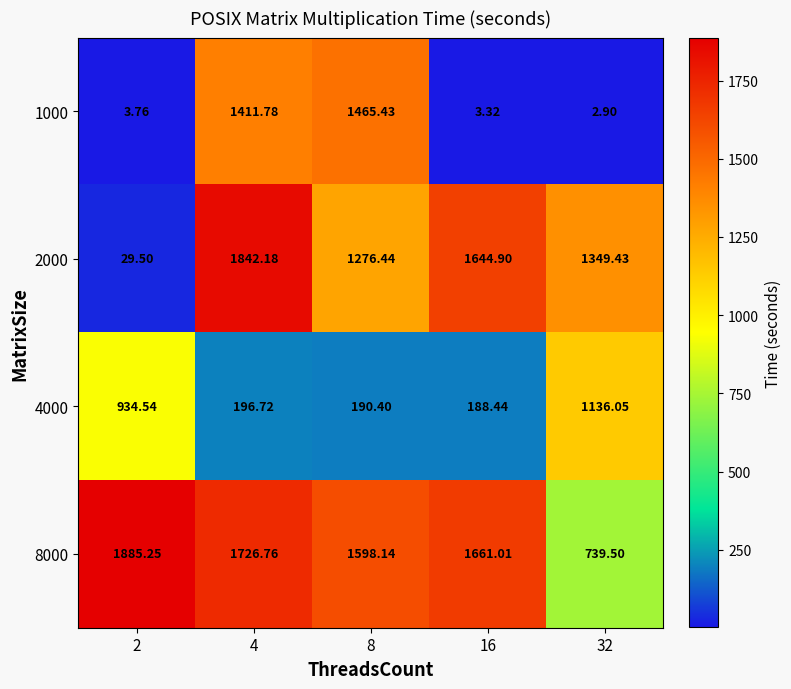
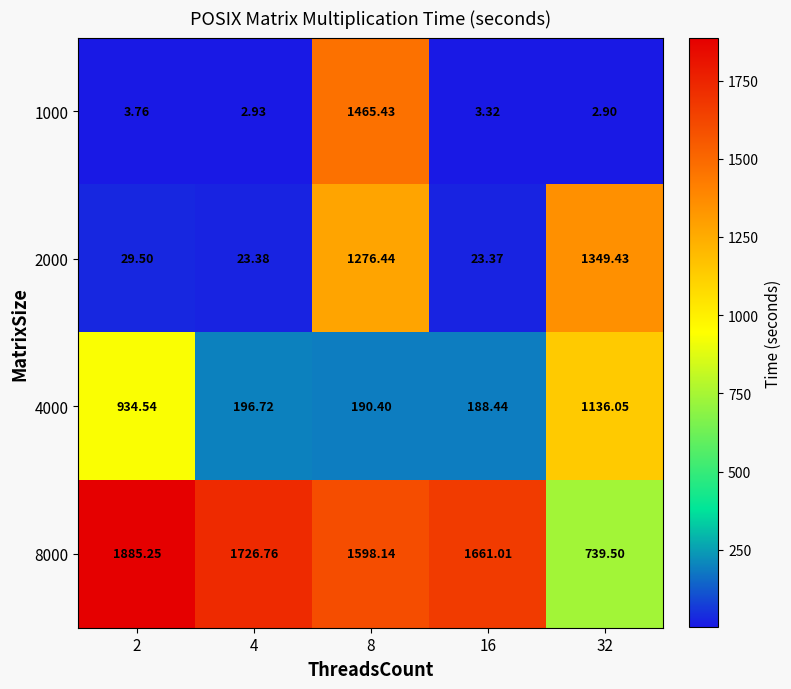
  {
    "1000": {
      "2": 3.76,
-     "4": 1411.78,
+     "4": 2.93,
      "8": 1465.43,
      "16": 3.32,
      "32": 2.90
    },
    "2000": {
      "2": 29.50,
-     "4": 1842.18,
+     "4": 23.38,
      "8": 1276.44,
-     "16": 1644.90,
+     "16": 23.37,
      "32": 1349.43
    },
    "4000": {
      "2": 934.54,
      "4": 196.72,
      "8": 190.40,
      "16": 188.44,
      "32": 1136.05
    },
    "8000": {
      "2": 1885.25,
      "4": 1726.76,
      "8": 1598.14,
      "16": 1661.01,
      "32": 739.50
    }
  }
